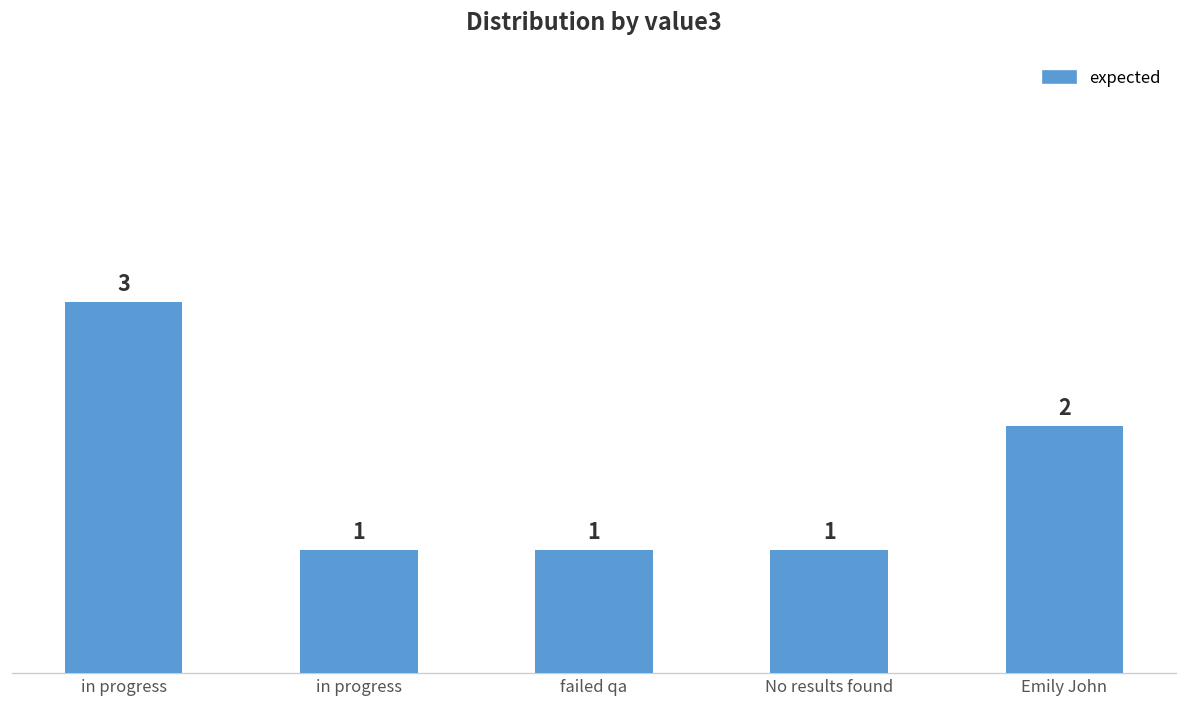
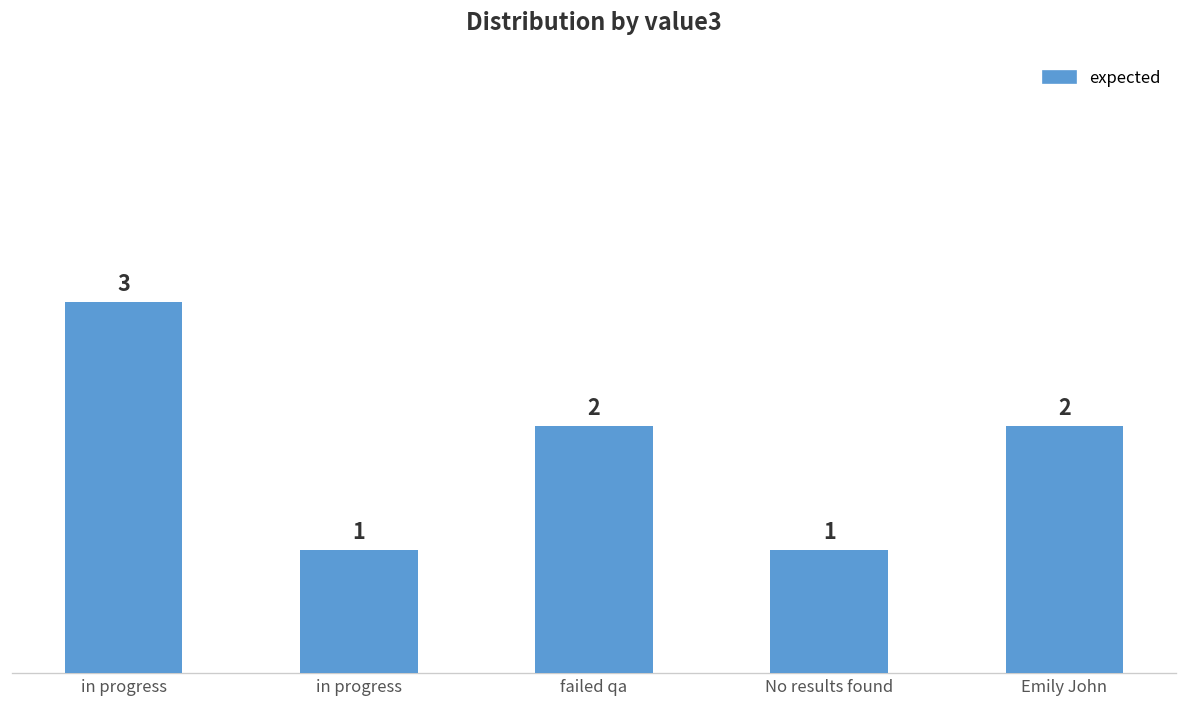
  {
-   "failed qa": 1,
+   "failed qa": 2,
    "No results found": 1,
    "Emily John": 2
  }
